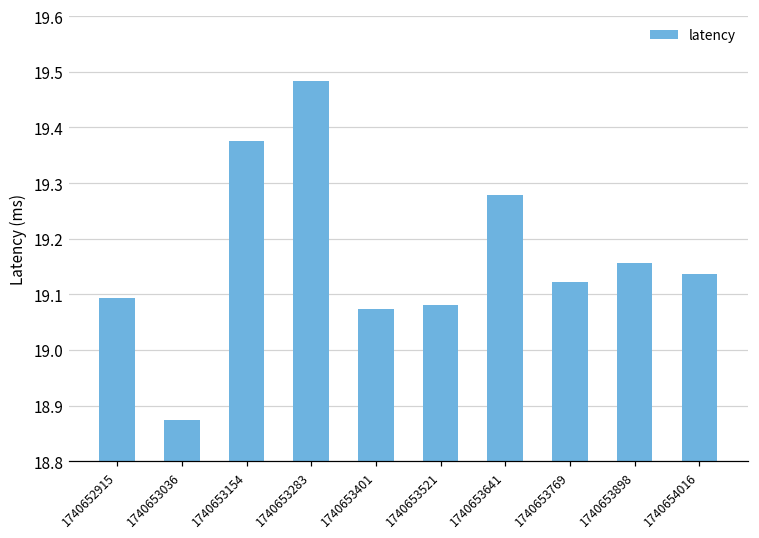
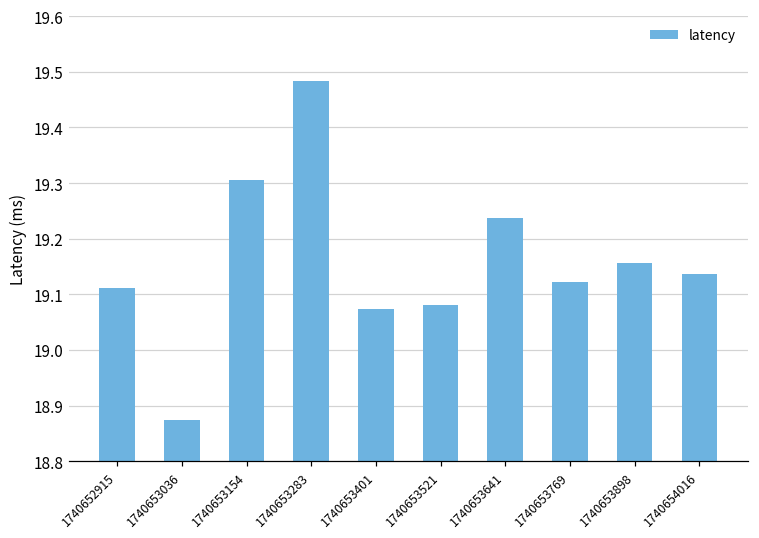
  {
-   "1740652915": 19.09,
+   "1740652915": 19.11,
    "1740653036": 18.87,
-   "1740653154": 19.38,
+   "1740653154": 19.31,
    "1740653283": 19.48,
    "1740653401": 19.07,
    "1740653521": 19.08,
-   "1740653641": 19.28,
+   "1740653641": 19.24,
    "1740653769": 19.12,
    "1740653898": 19.16,
    "1740654016": 19.14
  }
